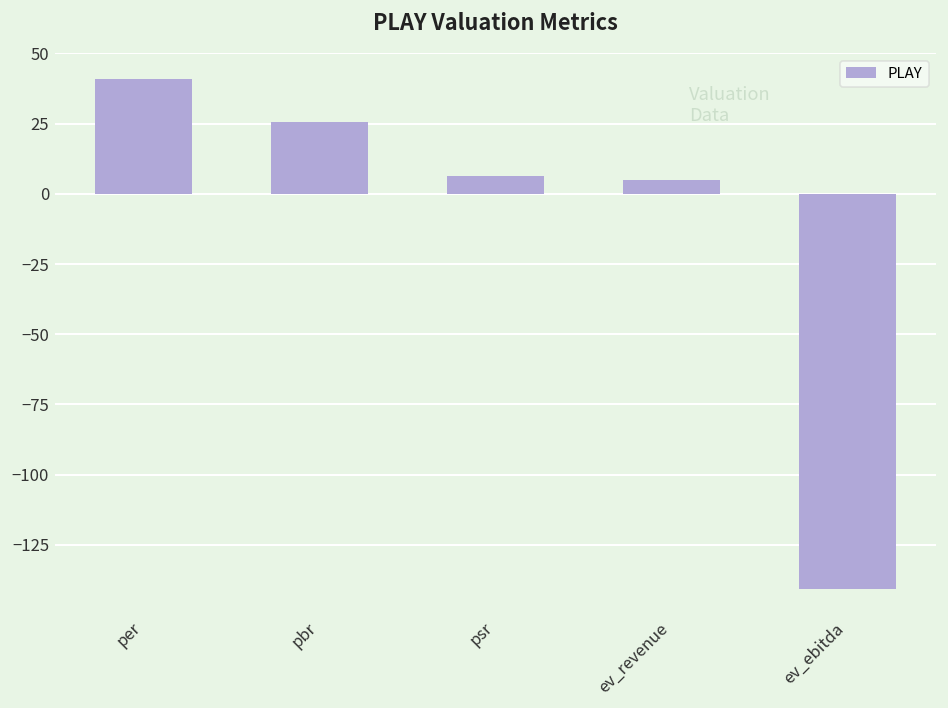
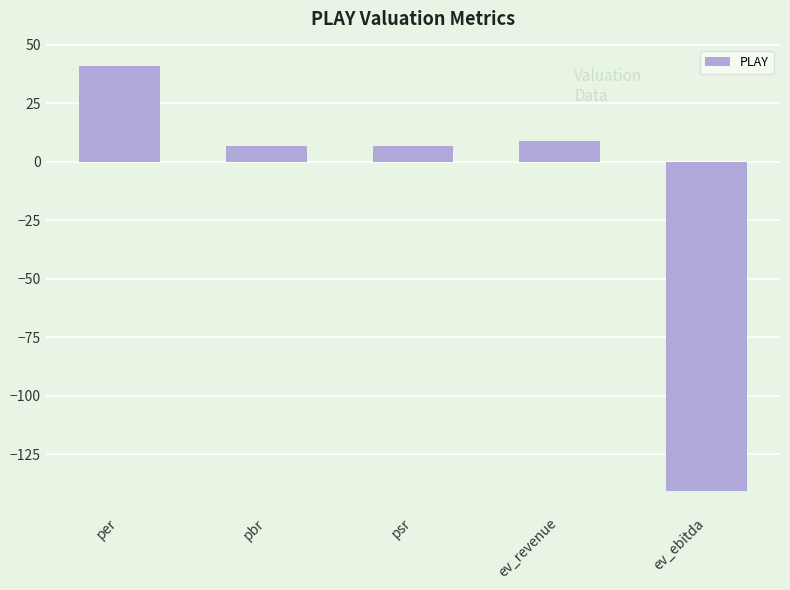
  {
    "per": 41,
-   "pbr": 25,
+   "pbr": 7,
    "psr": 6,
-   "ev_revenue": 5,
+   "ev_revenue": 9,
    "ev_ebitda": -141
  }
